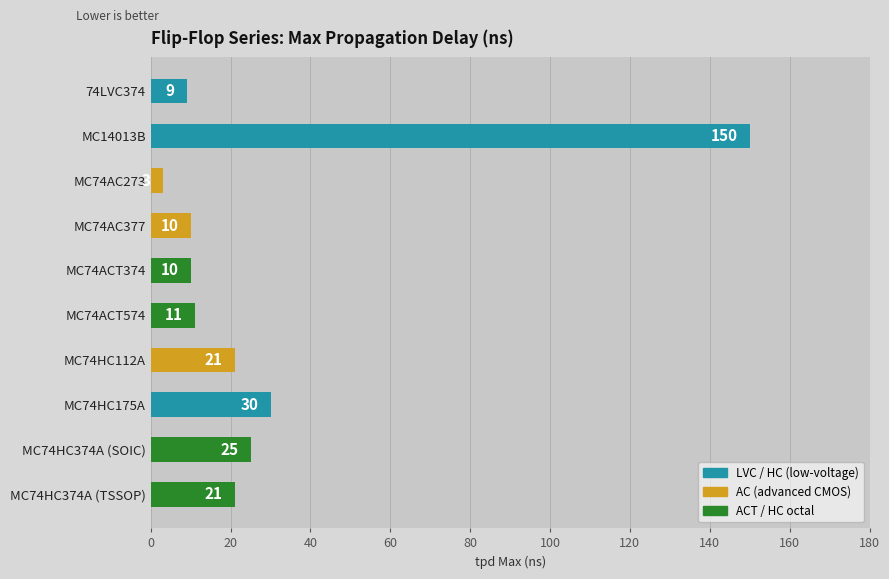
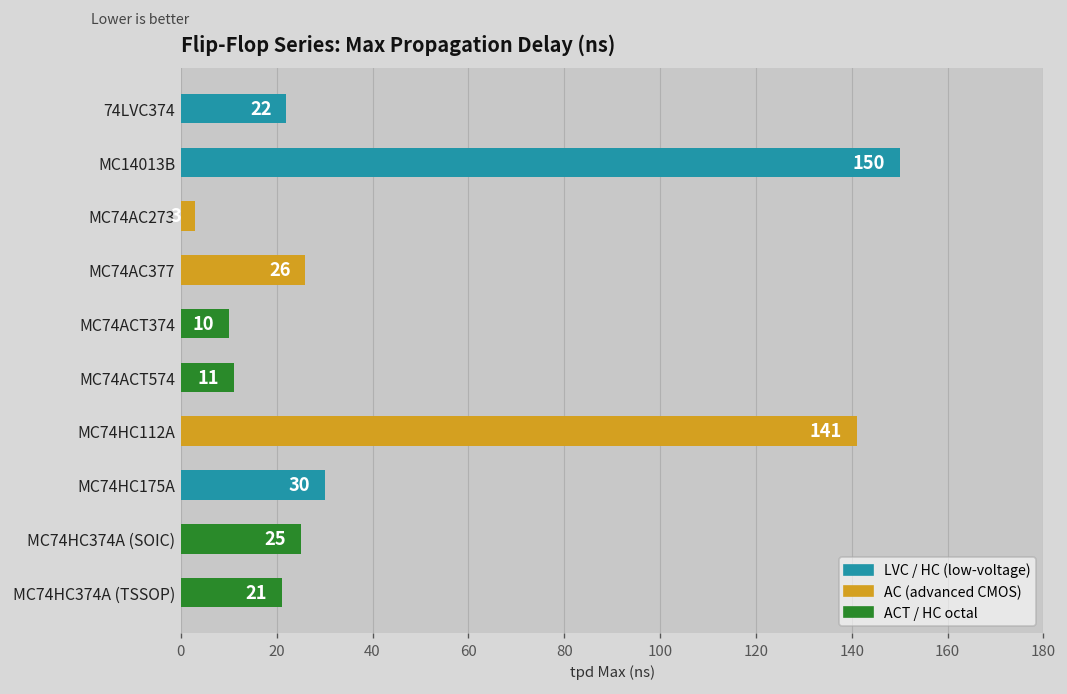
  {
-   "74LVC374": 9,
+   "74LVC374": 22,
    "MC14013B": 150,
-   "MC74AC377": 10,
+   "MC74AC377": 26,
    "MC74ACT374": 10,
    "MC74ACT574": 11,
-   "MC74HC112A": 21,
+   "MC74HC112A": 141,
    "MC74HC175A": 30,
    "MC74HC374A (SOIC)": 25,
    "MC74HC374A (TSSOP)": 21
  }
